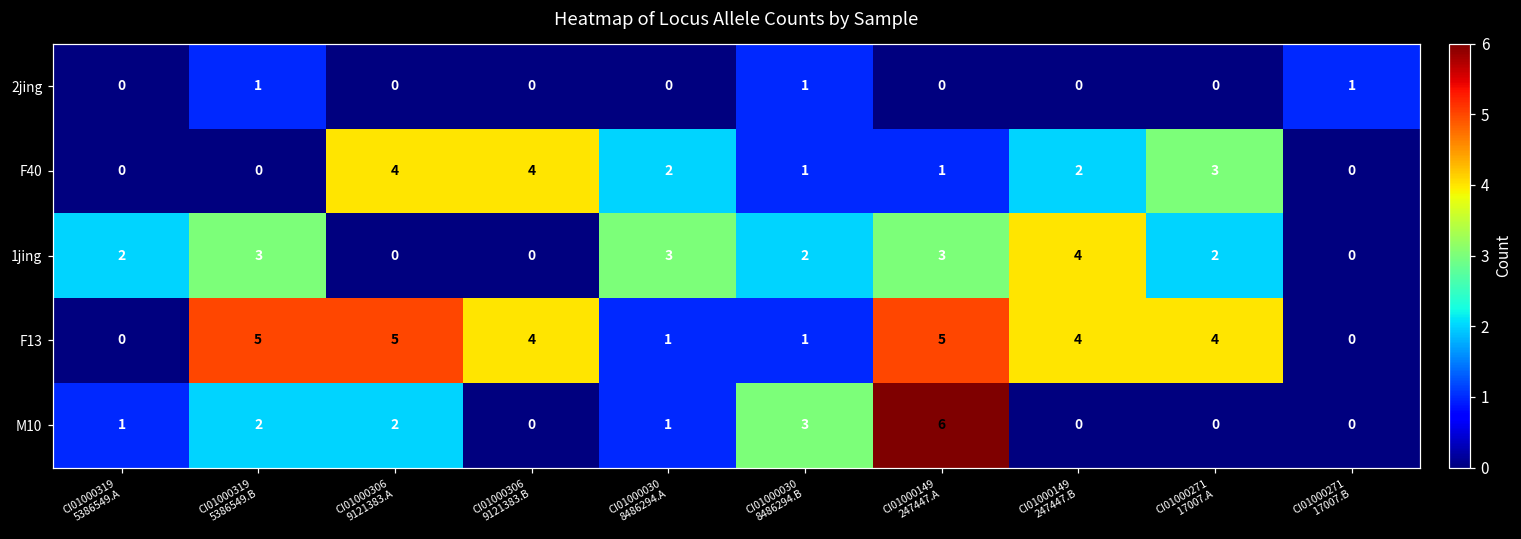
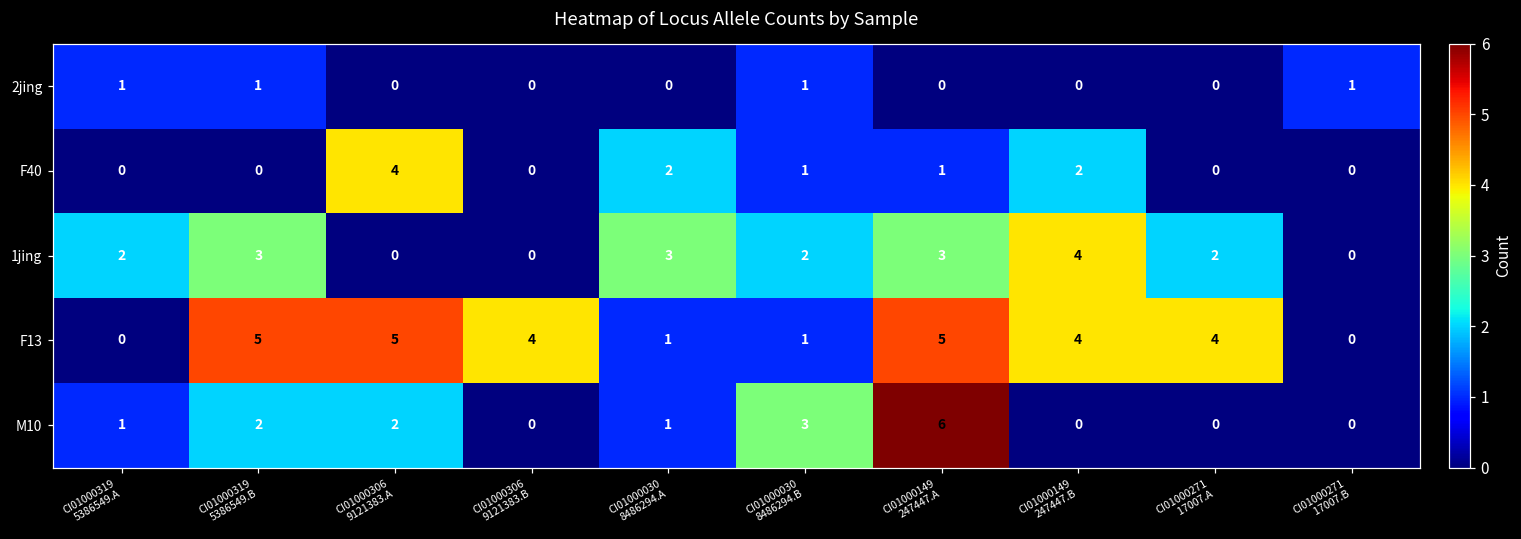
  {
    "2jing": {
-     "CI01000319 5386549.A": 0,
+     "CI01000319 5386549.A": 1,
      "CI01000319 5386549.B": 1,
      "CI01000306 9121383.A": 0,
      "CI01000306 9121383.B": 0,
      "CI01000030 8486294.A": 0,
      "CI01000030 8486294.B": 1,
      "CI01000149 247447.A": 0,
      "CI01000149 247447.B": 0,
      "CI01000271 17007.A": 0,
      "CI01000271 17007.B": 1
    },
    "F40": {
      "CI01000319 5386549.A": 0,
      "CI01000319 5386549.B": 0,
      "CI01000306 9121383.A": 4,
-     "CI01000306 9121383.B": 4,
+     "CI01000306 9121383.B": 0,
      "CI01000030 8486294.A": 2,
      "CI01000030 8486294.B": 1,
      "CI01000149 247447.A": 1,
      "CI01000149 247447.B": 2,
-     "CI01000271 17007.A": 3,
+     "CI01000271 17007.A": 0,
      "CI01000271 17007.B": 0
    },
    "1jing": {
      "CI01000319 5386549.A": 2,
      "CI01000319 5386549.B": 3,
      "CI01000306 9121383.A": 0,
      "CI01000306 9121383.B": 0,
      "CI01000030 8486294.A": 3,
      "CI01000030 8486294.B": 2,
      "CI01000149 247447.A": 3,
      "CI01000149 247447.B": 4,
      "CI01000271 17007.A": 2,
      "CI01000271 17007.B": 0
    },
    "F13": {
      "CI01000319 5386549.A": 0,
      "CI01000319 5386549.B": 5,
      "CI01000306 9121383.A": 5,
      "CI01000306 9121383.B": 4,
      "CI01000030 8486294.A": 1,
      "CI01000030 8486294.B": 1,
      "CI01000149 247447.A": 5,
      "CI01000149 247447.B": 4,
      "CI01000271 17007.A": 4,
      "CI01000271 17007.B": 0
    },
    "M10": {
      "CI01000319 5386549.A": 1,
      "CI01000319 5386549.B": 2,
      "CI01000306 9121383.A": 2,
      "CI01000306 9121383.B": 0,
      "CI01000030 8486294.A": 1,
      "CI01000030 8486294.B": 3,
      "CI01000149 247447.A": 6,
      "CI01000149 247447.B": 0,
      "CI01000271 17007.A": 0,
      "CI01000271 17007.B": 0
    }
  }
